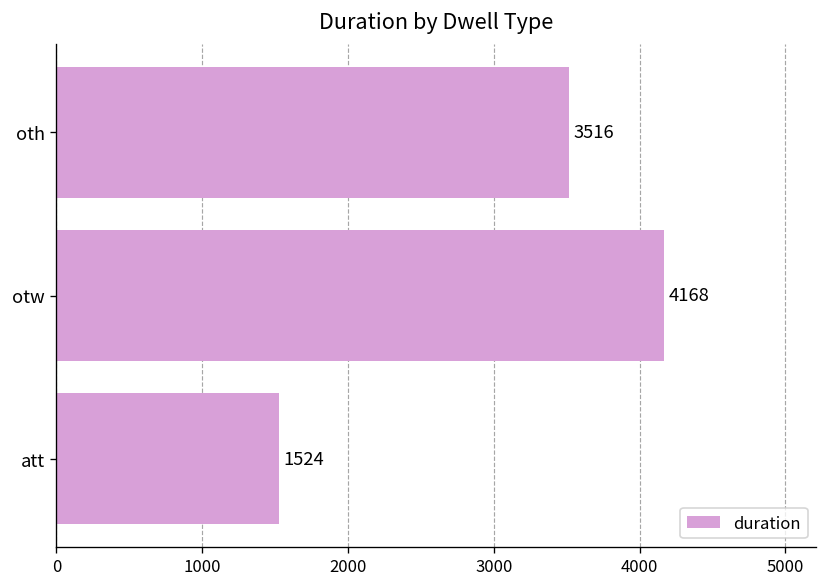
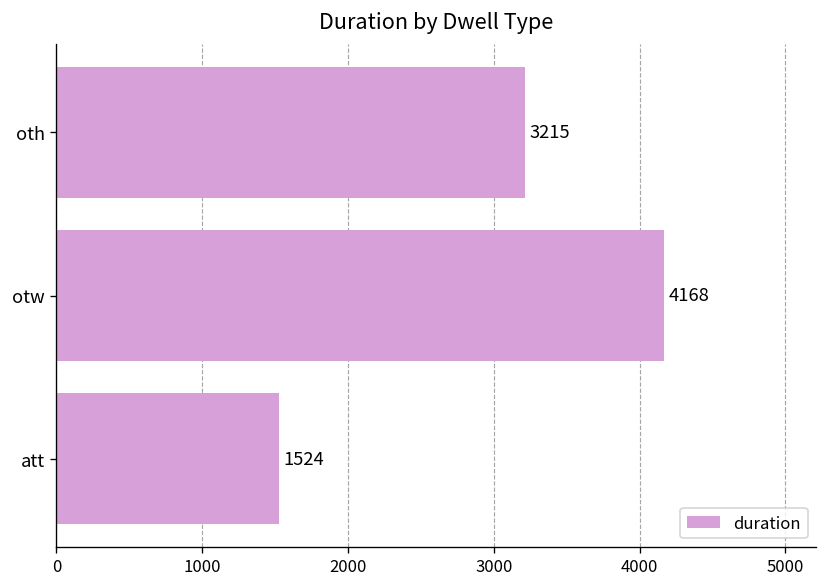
  {
-   "oth": 3516,
+   "oth": 3215,
    "otw": 4168,
    "att": 1524
  }
